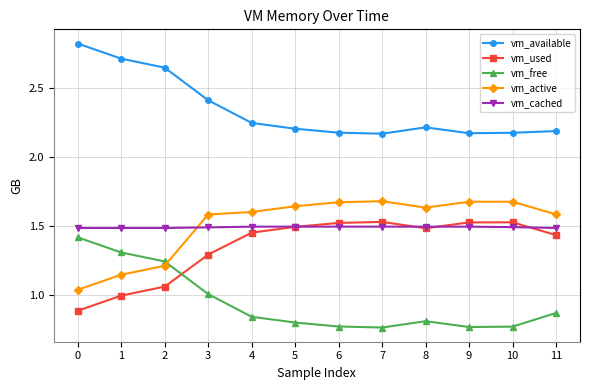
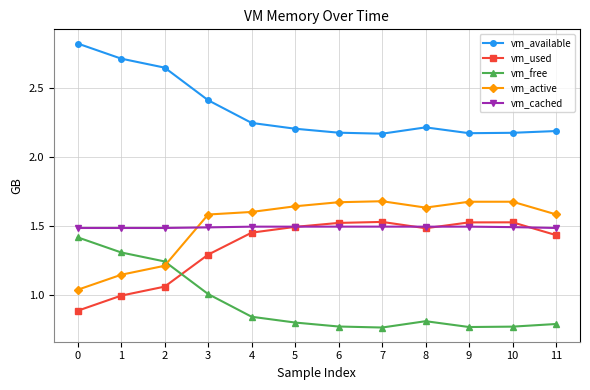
  {
    "vm_available": {
      "0": 2.82,
      "1": 2.71,
      "2": 2.65,
      "3": 2.41,
      "4": 2.24,
      "5": 2.20,
      "6": 2.17,
      "7": 2.17,
      "8": 2.21,
      "9": 2.17,
      "10": 2.17,
      "11": 2.19
    },
    "vm_used": {
      "0": 0.88,
      "1": 0.99,
      "2": 1.06,
      "3": 1.29,
      "4": 1.45,
      "6": 1.52,
      "7": 1.53,
      "9": 1.52,
      "10": 1.52,
      "11": 1.43
    },
    "vm_free": {
      "0": 1.42,
      "1": 1.31,
      "2": 1.24,
      "3": 1.00,
      "4": 0.84,
      "5": 0.80,
      "6": 0.77,
      "7": 0.76,
      "8": 0.81,
      "9": 0.77,
      "10": 0.77,
-     "11": 0.87
+     "11": 0.79
    },
    "vm_active": {
      "0": 1.04,
      "1": 1.14,
      "2": 1.21,
      "3": 1.58,
      "4": 1.60,
      "5": 1.64,
      "6": 1.67,
      "7": 1.68,
      "8": 1.63,
      "9": 1.67,
      "10": 1.67,
      "11": 1.58
    },
    "vm_cached": {
      "0": 1.48,
      "1": 1.48,
      "2": 1.48,
      "3": 1.49,
      "4": 1.49,
      "6": 1.49,
      "7": 1.49,
      "9": 1.49,
      "10": 1.49,
      "11": 1.48
    }
  }
